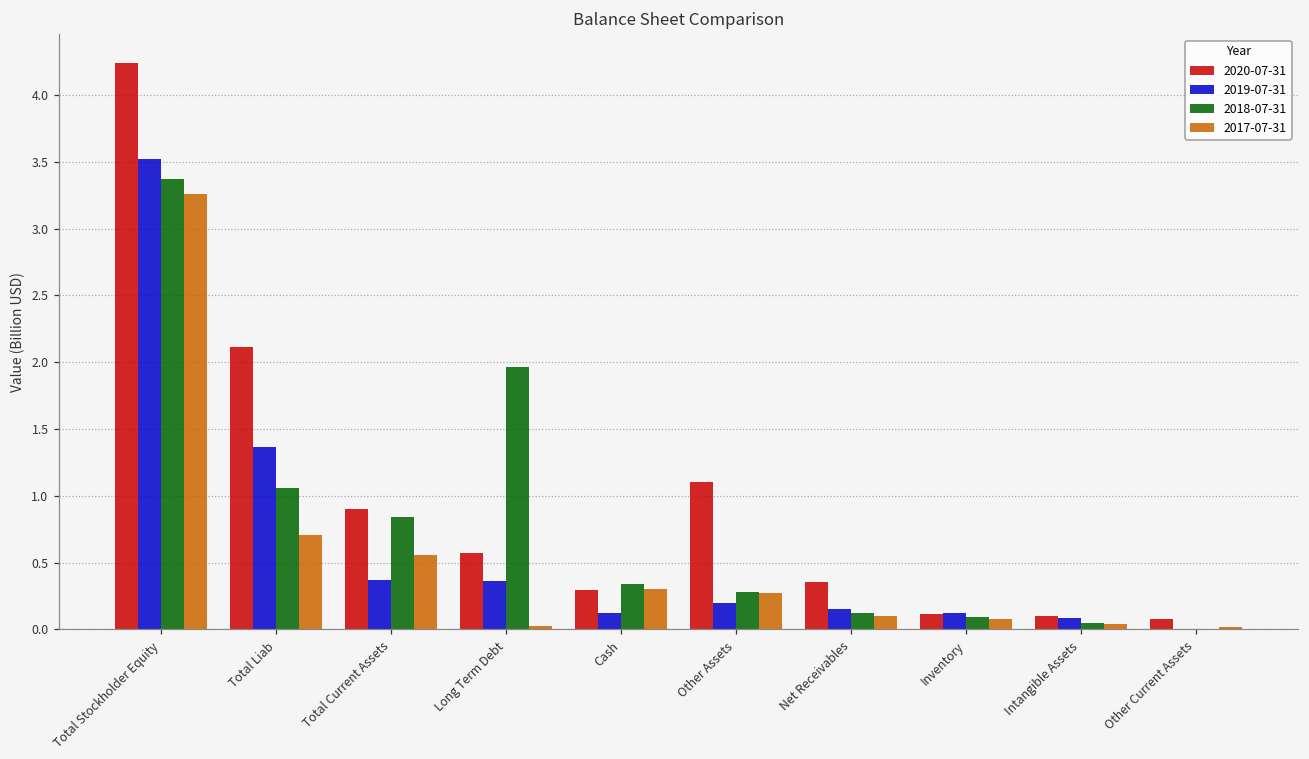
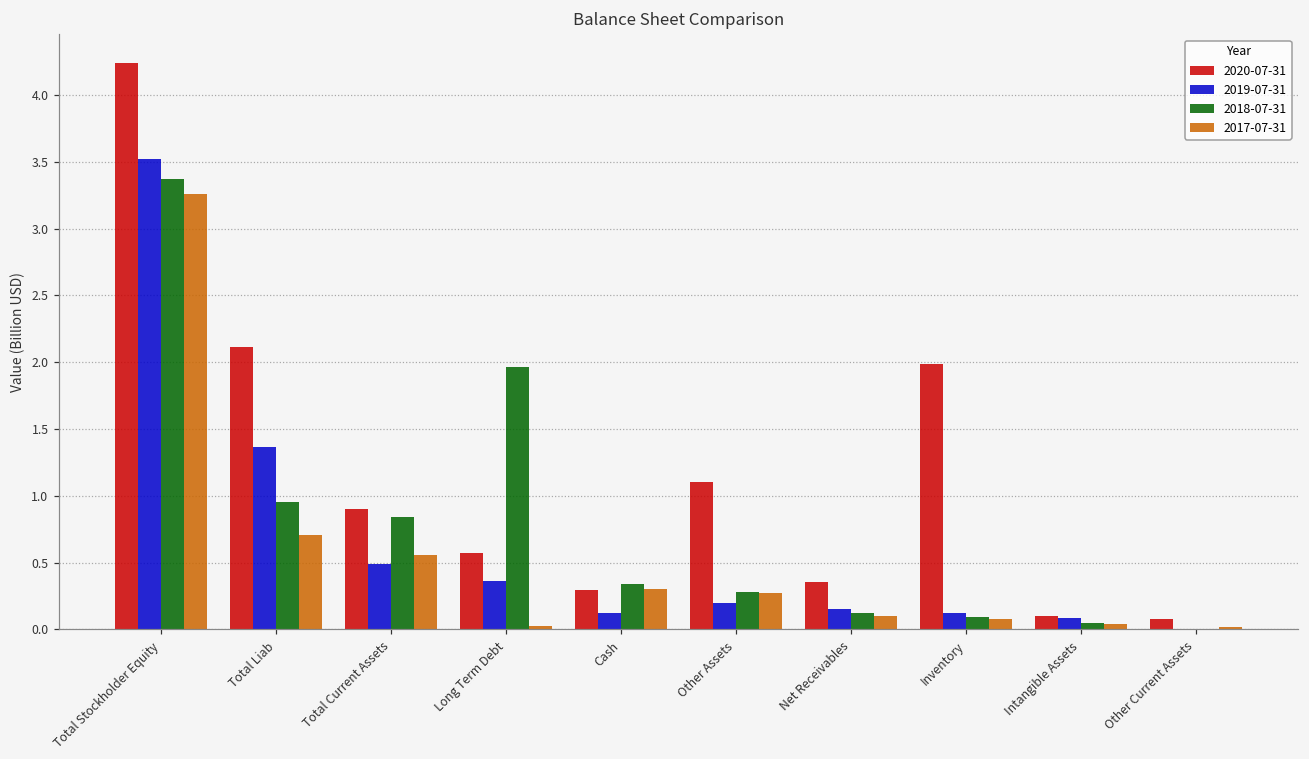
  {
    "2020-07-31": {
      "Total Stockholder Equity": 4.24,
      "Total Liab": 2.12,
      "Total Current Assets": 0.90,
      "Long Term Debt": 0.58,
      "Cash": 0.29,
      "Other Assets": 1.11,
      "Net Receivables": 0.36,
-     "Inventory": 0.11,
+     "Inventory": 1.98,
      "Intangible Assets": 0.10,
      "Other Current Assets": 0.07
    },
    "2019-07-31": {
      "Total Stockholder Equity": 3.52,
      "Total Liab": 1.37,
-     "Total Current Assets": 0.37,
+     "Total Current Assets": 0.49,
      "Long Term Debt": 0.36,
      "Cash": 0.13,
      "Other Assets": 0.20,
      "Net Receivables": 0.15,
      "Inventory": 0.12,
      "Intangible Assets": 0.09
    },
    "2018-07-31": {
      "Total Stockholder Equity": 3.37,
-     "Total Liab": 1.06,
+     "Total Liab": 0.95,
      "Total Current Assets": 0.84,
      "Long Term Debt": 1.96,
      "Cash": 0.34,
      "Other Assets": 0.28,
      "Net Receivables": 0.12,
      "Inventory": 0.09,
      "Intangible Assets": 0.05
    },
    "2017-07-31": {
      "Total Stockholder Equity": 3.26,
      "Total Liab": 0.71,
      "Total Current Assets": 0.56,
      "Long Term Debt": 0.02,
      "Cash": 0.30,
      "Other Assets": 0.28,
      "Net Receivables": 0.10,
      "Inventory": 0.08,
      "Intangible Assets": 0.04
    }
  }
